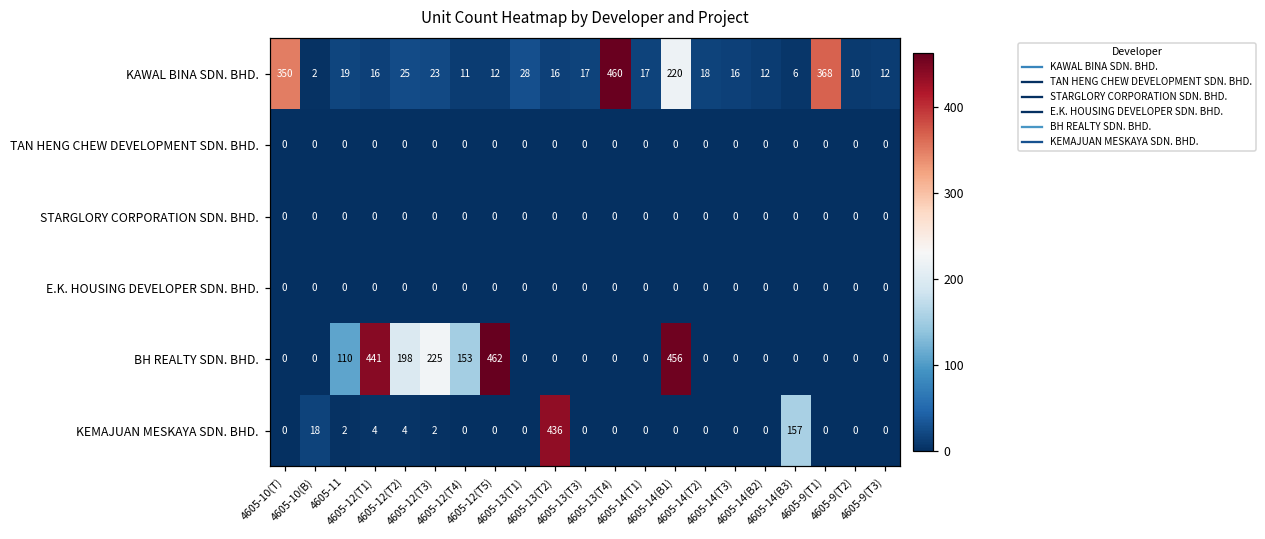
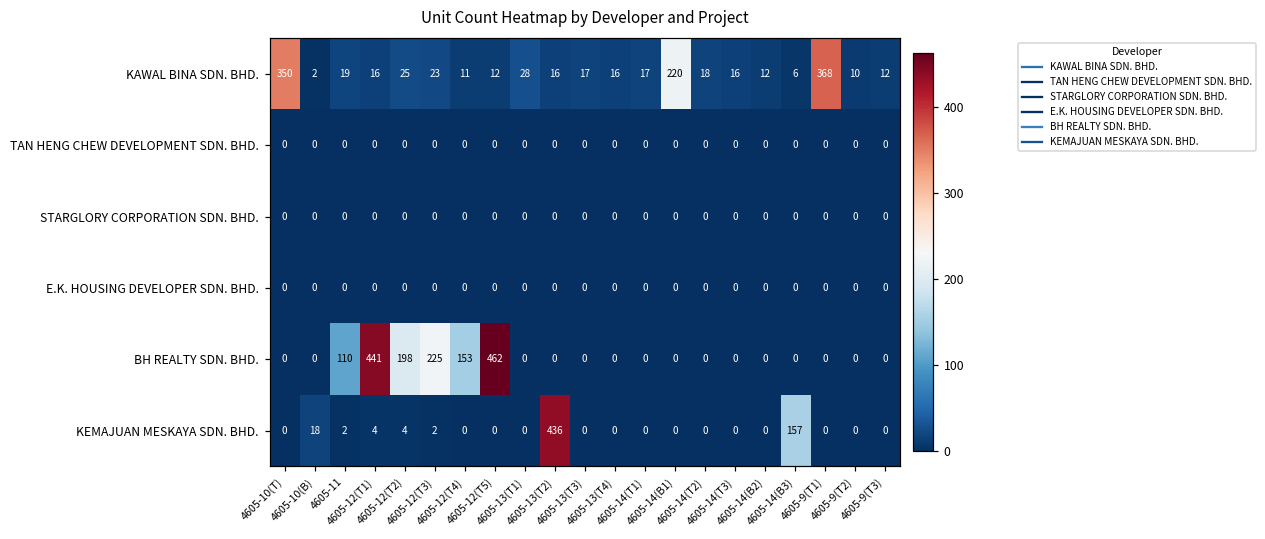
  {
    "KAWAL BINA SDN. BHD.": {
      "4605-10(T)": 350,
      "4605-10(B)": 2,
      "4605-11": 19,
      "4605-12(T1)": 16,
      "4605-12(T2)": 25,
      "4605-12(T3)": 23,
      "4605-12(T4)": 11,
      "4605-12(T5)": 12,
      "4605-13(T1)": 28,
      "4605-13(T2)": 16,
      "4605-13(T3)": 17,
-     "4605-13(T4)": 460,
+     "4605-13(T4)": 16,
      "4605-14(T1)": 17,
      "4605-14(B1)": 220,
      "4605-14(T2)": 18,
      "4605-14(T3)": 16,
      "4605-14(B2)": 12,
      "4605-14(B3)": 6,
      "4605-9(T1)": 368,
      "4605-9(T2)": 10,
      "4605-9(T3)": 12
    },
    "TAN HENG CHEW DEVELOPMENT SDN. BHD.": {
      "4605-10(T)": 0,
      "4605-10(B)": 0,
      "4605-11": 0,
      "4605-12(T1)": 0,
      "4605-12(T2)": 0,
      "4605-12(T3)": 0,
      "4605-12(T4)": 0,
      "4605-12(T5)": 0,
      "4605-13(T1)": 0,
      "4605-13(T2)": 0,
      "4605-13(T3)": 0,
      "4605-13(T4)": 0,
      "4605-14(T1)": 0,
      "4605-14(B1)": 0,
      "4605-14(T2)": 0,
      "4605-14(T3)": 0,
      "4605-14(B2)": 0,
      "4605-14(B3)": 0,
      "4605-9(T1)": 0,
      "4605-9(T2)": 0,
      "4605-9(T3)": 0
    },
    "STARGLORY CORPORATION SDN. BHD.": {
      "4605-10(T)": 0,
      "4605-10(B)": 0,
      "4605-11": 0,
      "4605-12(T1)": 0,
      "4605-12(T2)": 0,
      "4605-12(T3)": 0,
      "4605-12(T4)": 0,
      "4605-12(T5)": 0,
      "4605-13(T1)": 0,
      "4605-13(T2)": 0,
      "4605-13(T3)": 0,
      "4605-13(T4)": 0,
      "4605-14(T1)": 0,
      "4605-14(B1)": 0,
      "4605-14(T2)": 0,
      "4605-14(T3)": 0,
      "4605-14(B2)": 0,
      "4605-14(B3)": 0,
      "4605-9(T1)": 0,
      "4605-9(T2)": 0,
      "4605-9(T3)": 0
    },
    "E.K. HOUSING DEVELOPER SDN. BHD.": {
      "4605-10(T)": 0,
      "4605-10(B)": 0,
      "4605-11": 0,
      "4605-12(T1)": 0,
      "4605-12(T2)": 0,
      "4605-12(T3)": 0,
      "4605-12(T4)": 0,
      "4605-12(T5)": 0,
      "4605-13(T1)": 0,
      "4605-13(T2)": 0,
      "4605-13(T3)": 0,
      "4605-13(T4)": 0,
      "4605-14(T1)": 0,
      "4605-14(B1)": 0,
      "4605-14(T2)": 0,
      "4605-14(T3)": 0,
      "4605-14(B2)": 0,
      "4605-14(B3)": 0,
      "4605-9(T1)": 0,
      "4605-9(T2)": 0,
      "4605-9(T3)": 0
    },
    "BH REALTY SDN. BHD.": {
      "4605-10(T)": 0,
      "4605-10(B)": 0,
      "4605-11": 110,
      "4605-12(T1)": 441,
      "4605-12(T2)": 198,
      "4605-12(T3)": 225,
      "4605-12(T4)": 153,
      "4605-12(T5)": 462,
      "4605-13(T1)": 0,
      "4605-13(T2)": 0,
      "4605-13(T3)": 0,
      "4605-13(T4)": 0,
      "4605-14(T1)": 0,
-     "4605-14(B1)": 456,
+     "4605-14(B1)": 0,
      "4605-14(T2)": 0,
      "4605-14(T3)": 0,
      "4605-14(B2)": 0,
      "4605-14(B3)": 0,
      "4605-9(T1)": 0,
      "4605-9(T2)": 0,
      "4605-9(T3)": 0
    },
    "KEMAJUAN MESKAYA SDN. BHD.": {
      "4605-10(T)": 0,
      "4605-10(B)": 18,
      "4605-11": 2,
      "4605-12(T1)": 4,
      "4605-12(T2)": 4,
      "4605-12(T3)": 2,
      "4605-12(T4)": 0,
      "4605-12(T5)": 0,
      "4605-13(T1)": 0,
      "4605-13(T2)": 436,
      "4605-13(T3)": 0,
      "4605-13(T4)": 0,
      "4605-14(T1)": 0,
      "4605-14(B1)": 0,
      "4605-14(T2)": 0,
      "4605-14(T3)": 0,
      "4605-14(B2)": 0,
      "4605-14(B3)": 157,
      "4605-9(T1)": 0,
      "4605-9(T2)": 0,
      "4605-9(T3)": 0
    }
  }
